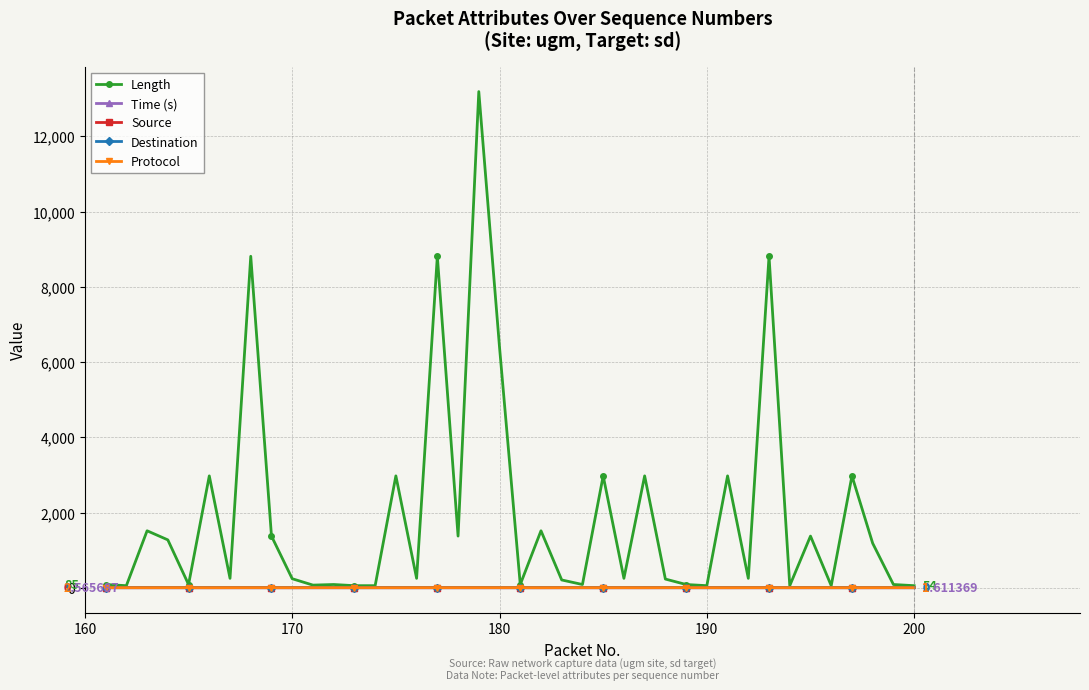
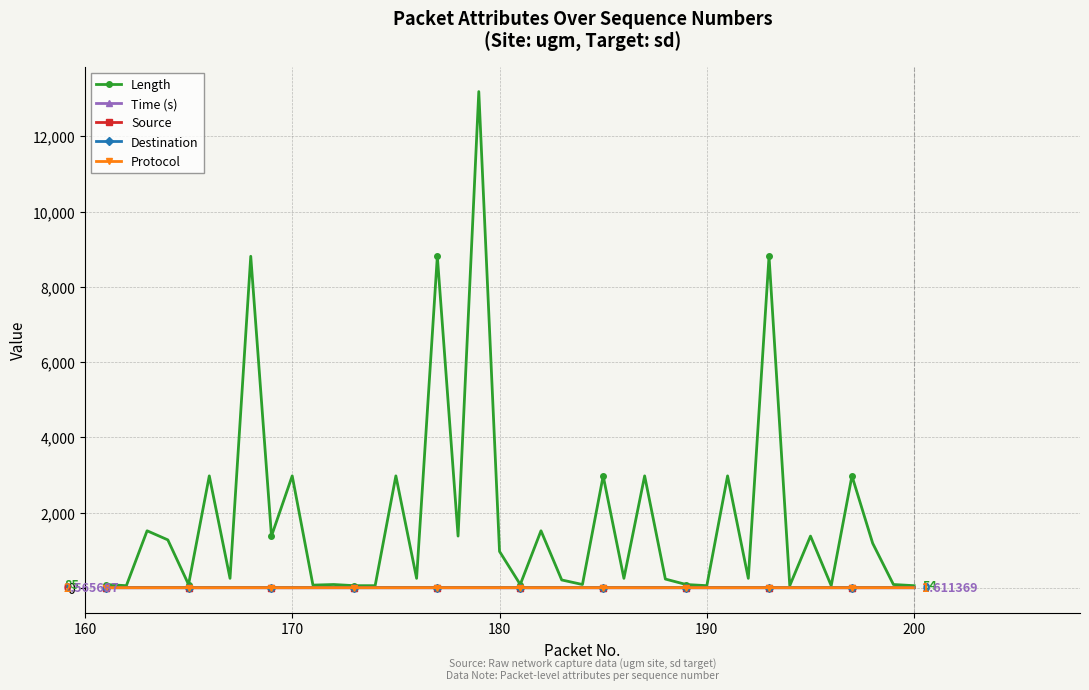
  {
    "Length": {
-     "170": "200",
-     "180": "6,400"
+     "170": "3,000",
+     "180": "1,000"
    },
    "Protocol": {
      "170": "0",
      "180": "0"
    }
  }
